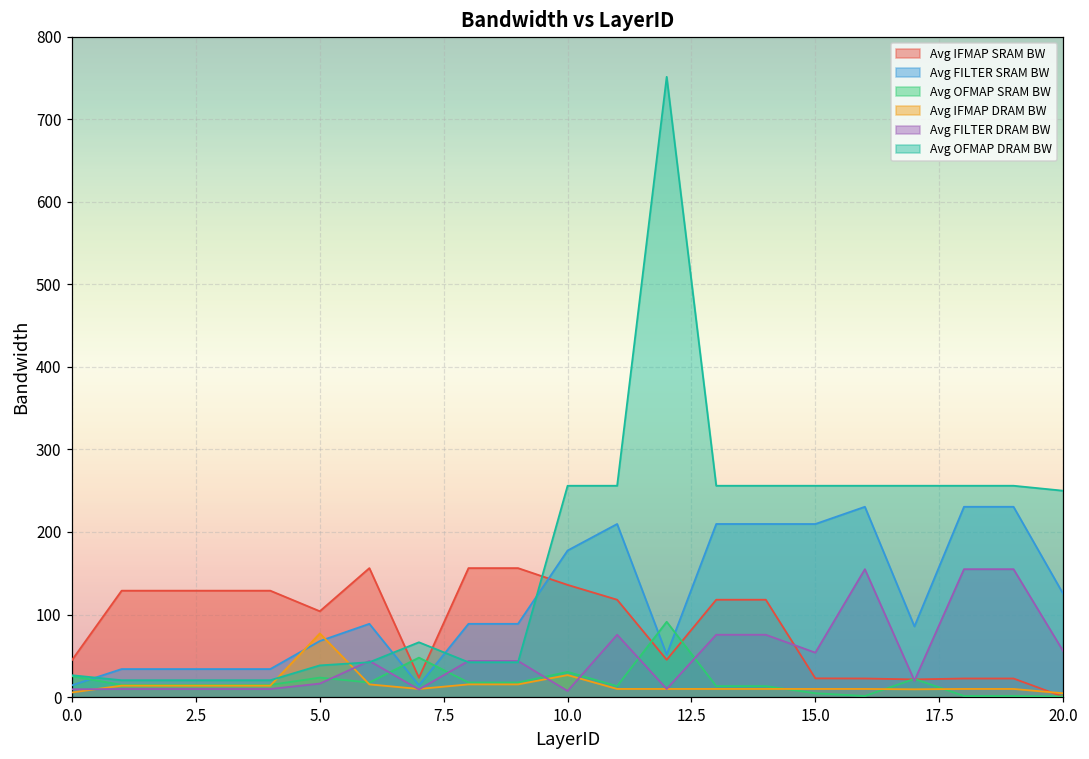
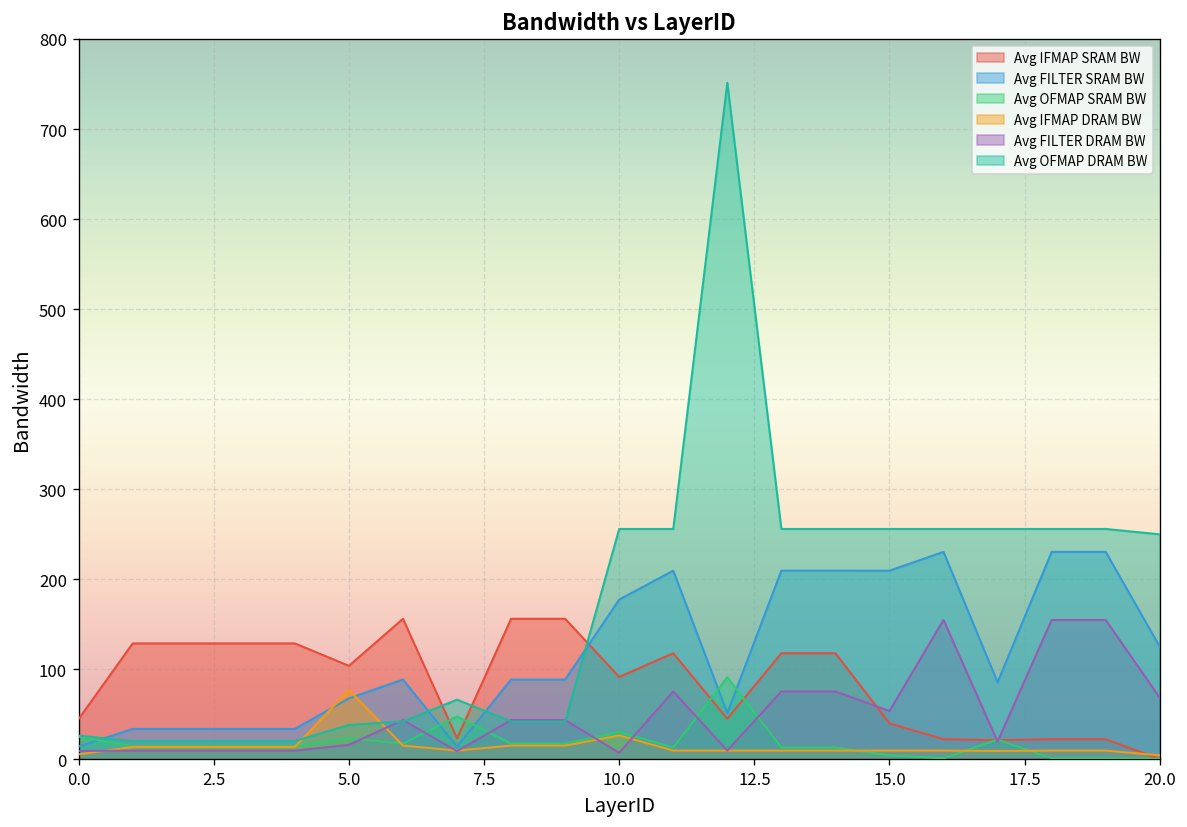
  {
    "Avg IFMAP SRAM BW": {
      "0.0": 50,
      "5.0": 100,
-     "10.0": 140,
-     "15.0": 20
+     "10.0": 90,
+     "15.0": 40
    },
    "Avg IFMAP DRAM BW": {
      "0.0": 10,
      "5.0": 80,
      "10.0": 30,
      "15.0": 10,
      "20.0": 0
    },
    "Avg FILTER DRAM BW": {
      "0.0": 10,
      "5.0": 20,
      "10.0": 10,
      "15.0": 50,
-     "20.0": 60
+     "20.0": 70
    }
  }
